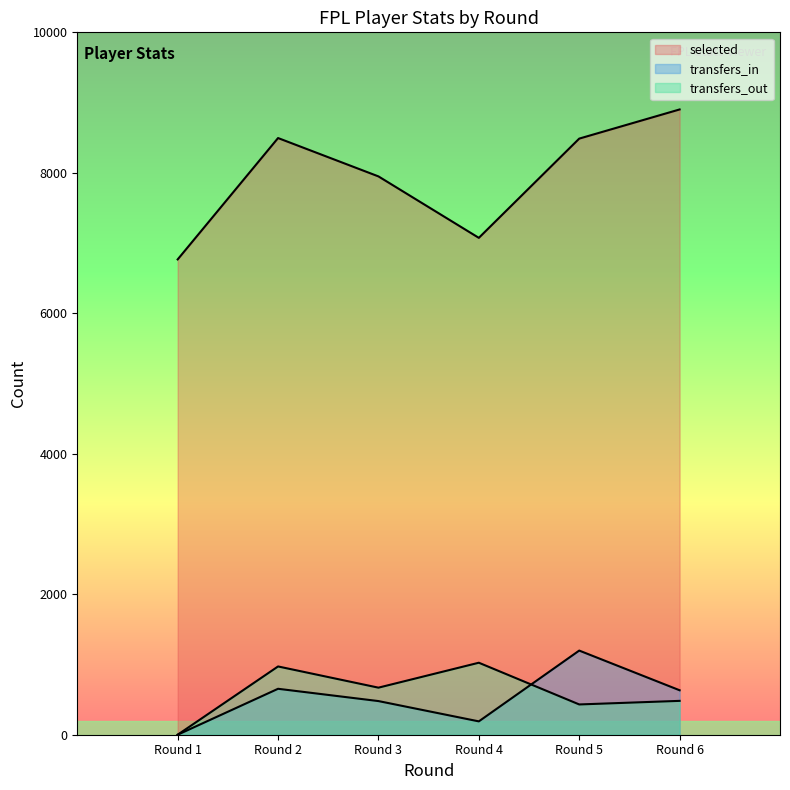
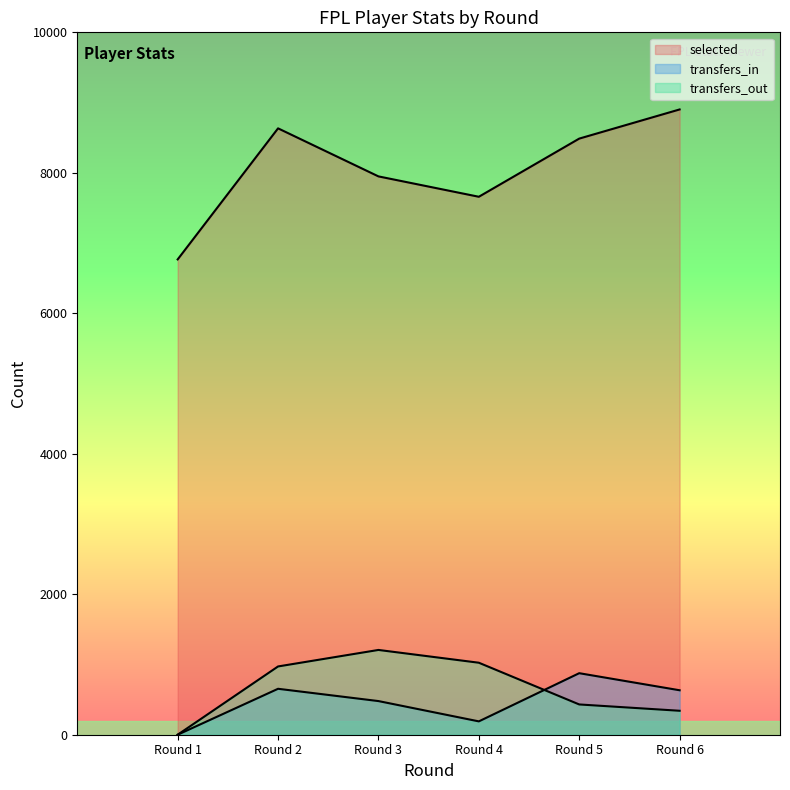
  {
    "selected": {
      "Round 1": 6800,
-     "Round 2": 8500,
+     "Round 2": 8600,
      "Round 3": 7900,
-     "Round 4": 7100,
+     "Round 4": 7700,
      "Round 5": 8500,
      "Round 6": 8900
    },
    "transfers_in": {
      "Round 2": 700,
      "Round 3": 500,
-     "Round 5": 1200,
+     "Round 5": 900,
      "Round 6": 600
    },
    "transfers_out": {
      "Round 2": 1000,
-     "Round 3": 700,
+     "Round 3": 1200,
      "Round 4": 1000,
      "Round 5": 400,
-     "Round 6": 500
+     "Round 6": 300
    }
  }
